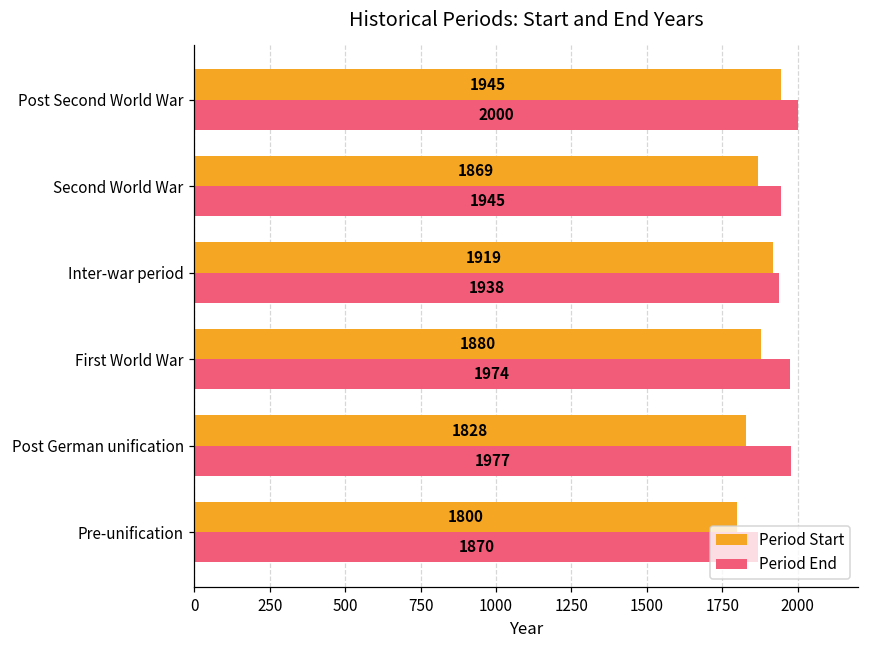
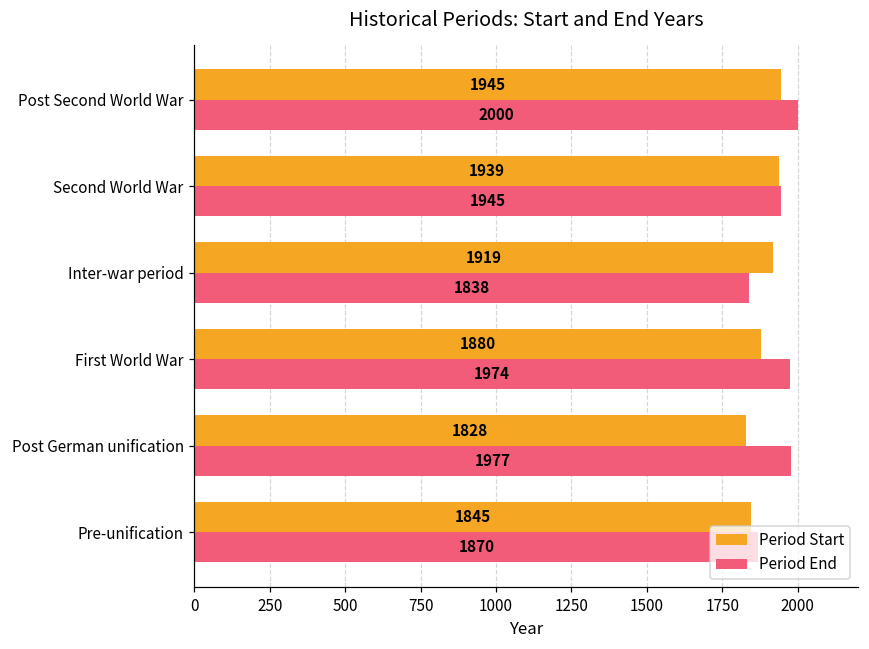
  {
    "Period Start": {
      "Post Second World War": 1945,
-     "Second World War": 1869,
+     "Second World War": 1939,
      "Inter-war period": 1919,
      "First World War": 1880,
      "Post German unification": 1828,
-     "Pre-unification": 1800
+     "Pre-unification": 1845
    },
    "Period End": {
      "Post Second World War": 2000,
      "Second World War": 1945,
-     "Inter-war period": 1938,
+     "Inter-war period": 1838,
      "First World War": 1974,
      "Post German unification": 1977
    }
  }
